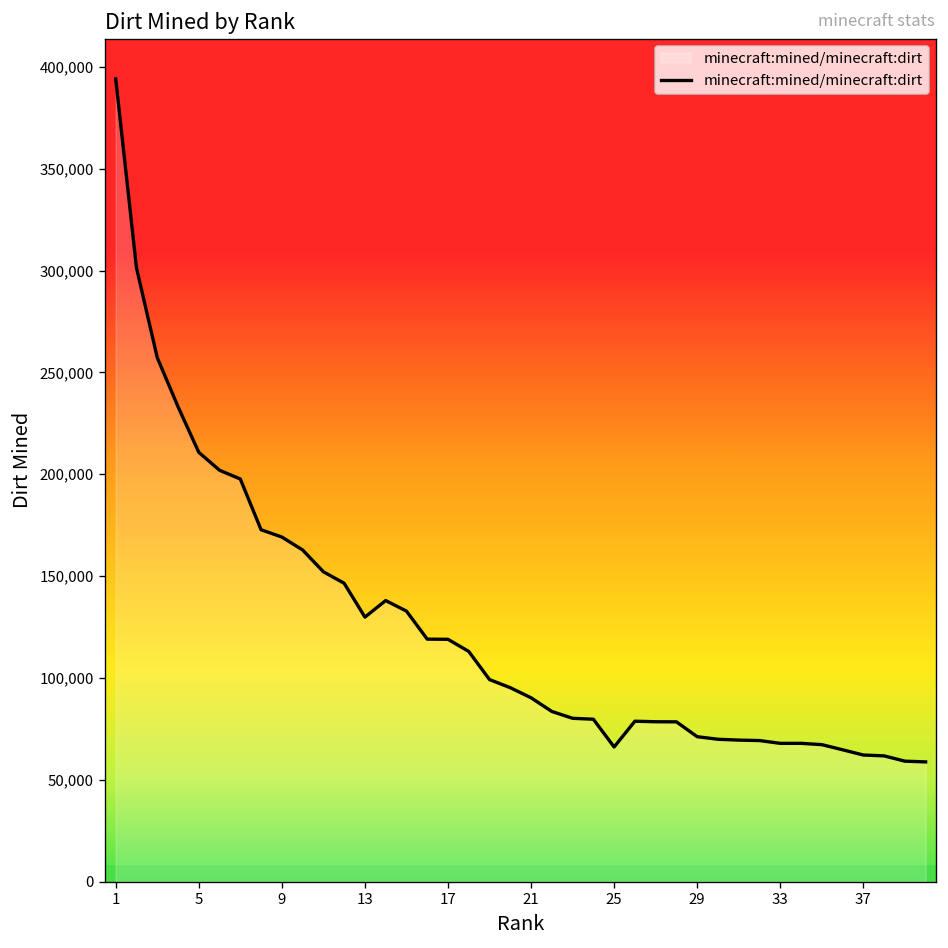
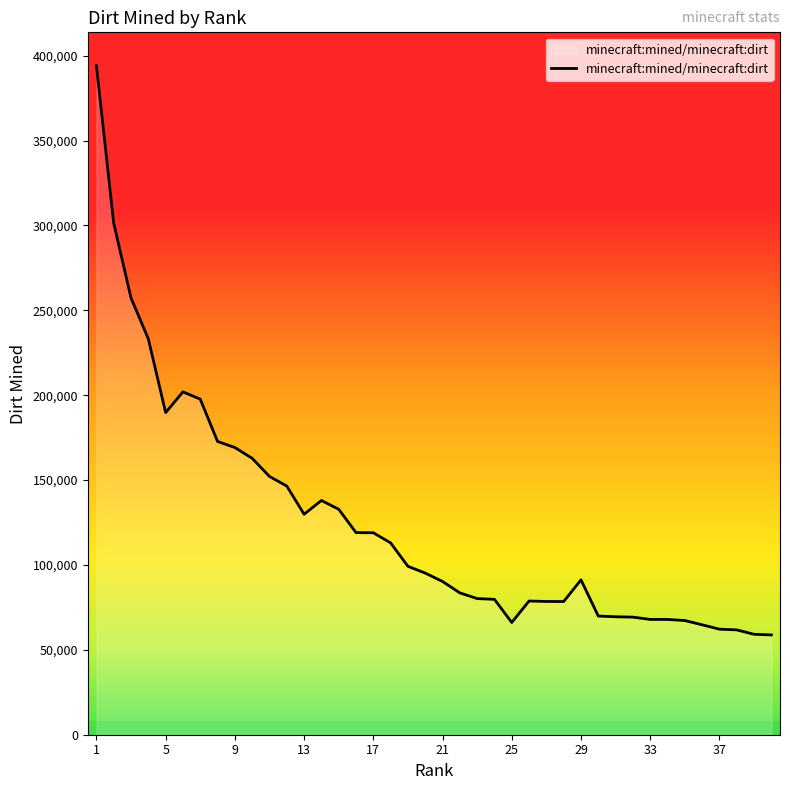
  {
    "1": "394,000",
-   "5": "211,000",
+   "5": "190,000",
    "9": "169,000",
    "13": "130,000",
    "17": "119,000",
    "21": "90,000",
    "25": "66,000",
-   "29": "71,000",
+   "29": "91,000",
    "33": "68,000",
    "37": "62,000"
  }
